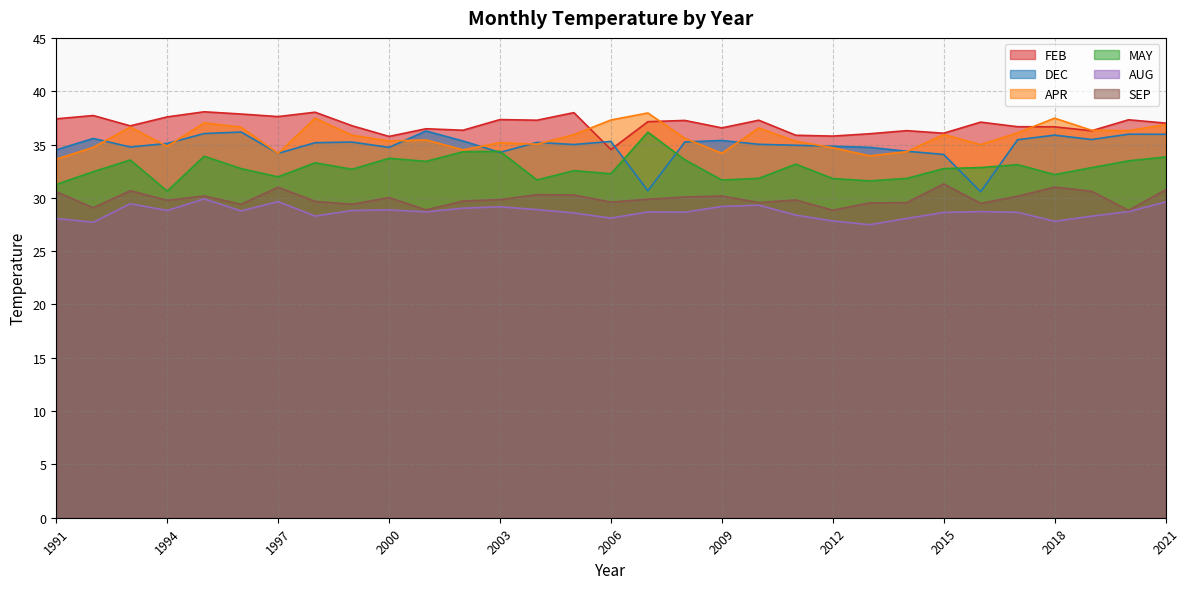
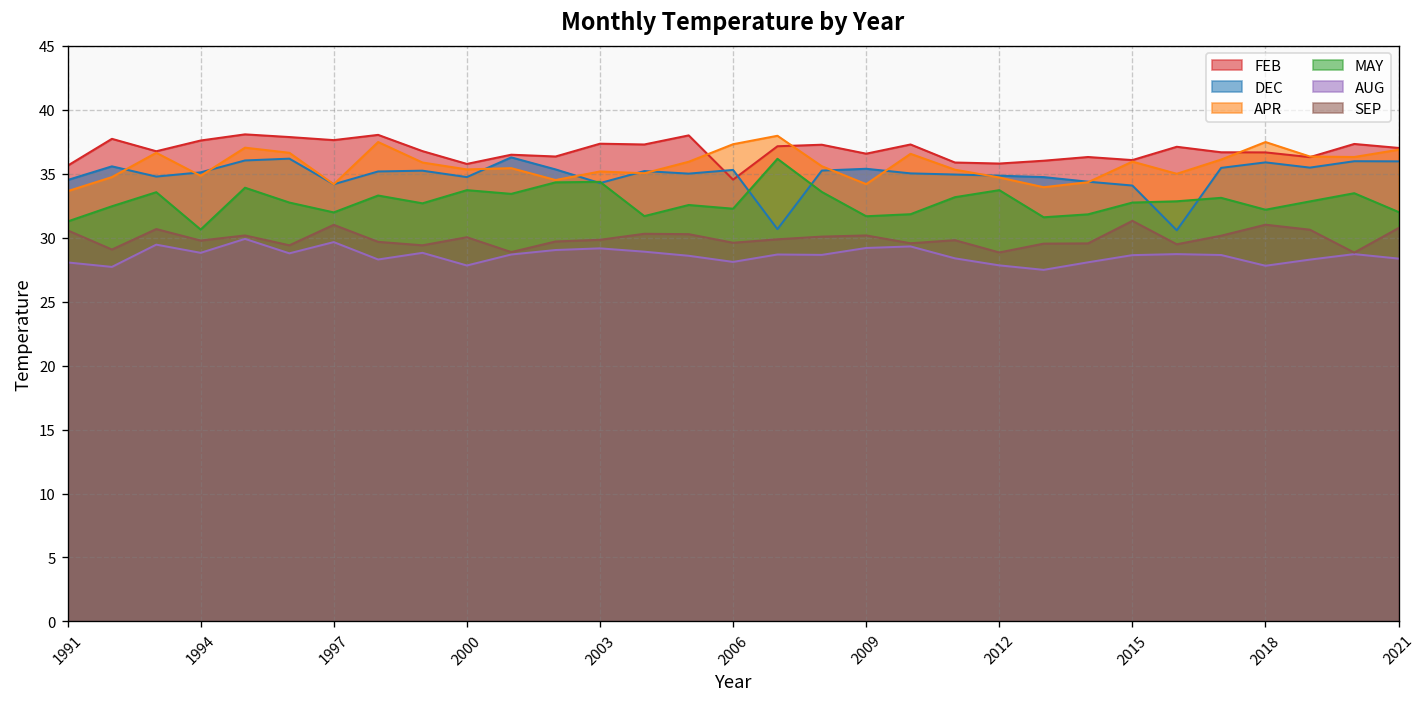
  {
    "FEB": {
-     "1991": 37.4,
+     "1991": 35.6,
      "1994": 37.6,
      "1997": 37.6,
      "2000": 35.8,
      "2003": 37.3,
      "2006": 34.5,
      "2009": 36.6,
      "2012": 35.8,
      "2018": 36.7
    },
    "DEC": {
      "1991": 34.5,
      "1994": 35.1,
      "2000": 34.7,
      "2006": 35.3,
      "2009": 35.4,
      "2015": 34.1,
      "2018": 35.9,
      "2021": 36.0
    },
    "APR": {
      "1991": 33.6,
      "1994": 34.8,
      "2000": 35.3,
      "2003": 35.2,
      "2006": 37.3,
      "2009": 34.2,
      "2018": 37.5
    },
    "MAY": {
      "1991": 31.3,
      "1994": 30.6,
      "1997": 32.0,
      "2000": 33.7,
      "2006": 32.3,
      "2009": 31.7,
-     "2012": 31.8,
+     "2012": 33.7,
      "2015": 32.7,
      "2018": 32.2,
-     "2021": 33.8
+     "2021": 32.0
    },
    "AUG": {
      "1991": 28.1,
      "1994": 28.8,
      "1997": 29.7,
-     "2000": 28.9,
+     "2000": 27.8,
      "2003": 29.2,
      "2006": 28.1,
      "2009": 29.2,
      "2012": 27.8,
      "2015": 28.6,
      "2018": 27.8,
-     "2021": 29.6
+     "2021": 28.4
    },
    "SEP": {
      "1991": 30.6,
      "1994": 29.8,
      "1997": 31.0,
      "2000": 30.0,
      "2003": 29.8,
      "2006": 29.6,
      "2009": 30.2,
      "2012": 28.8,
      "2015": 31.3,
      "2018": 31.0,
      "2021": 30.8
    }
  }
